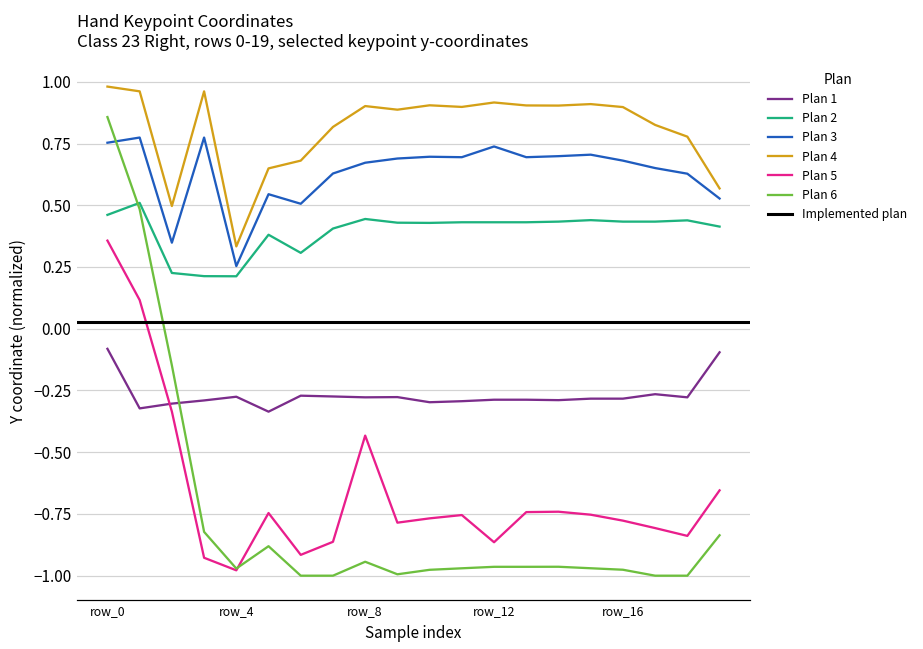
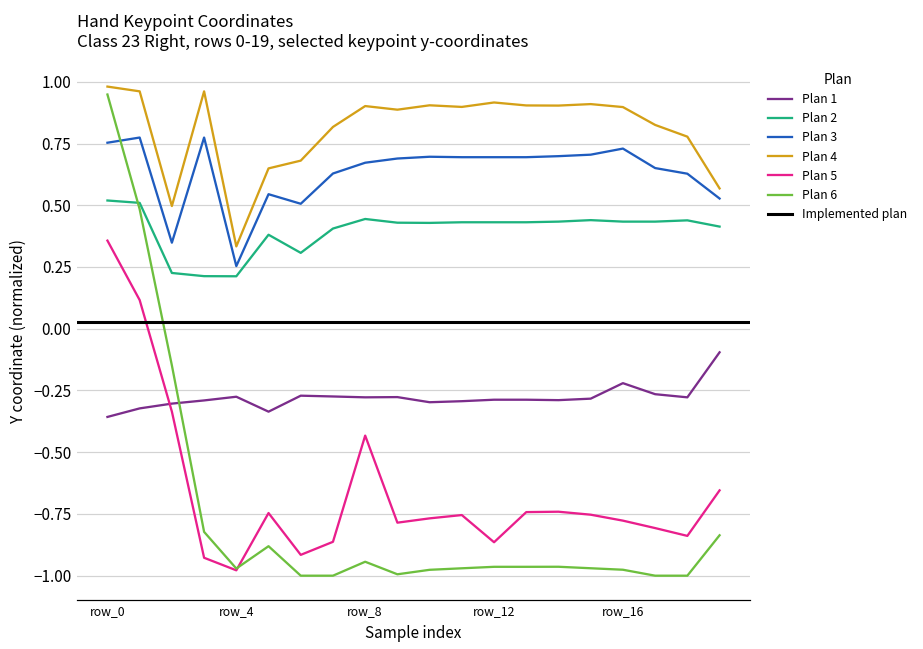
  {
    "Plan 1": {
-     "row_0": -0.08,
+     "row_0": -0.36,
      "row_4": -0.28,
      "row_8": -0.28,
      "row_12": -0.29,
-     "row_16": -0.28
+     "row_16": -0.22
    },
    "Plan 2": {
-     "row_0": 0.46,
+     "row_0": 0.52,
      "row_4": 0.21,
      "row_8": 0.44,
      "row_12": 0.43,
      "row_16": 0.43
    },
    "Plan 3": {
      "row_0": 0.75,
      "row_4": 0.25,
      "row_8": 0.67,
-     "row_12": 0.74,
-     "row_16": 0.68
+     "row_12": 0.69,
+     "row_16": 0.73
    },
    "Plan 4": {
      "row_0": 0.98,
      "row_4": 0.33,
      "row_8": 0.90,
      "row_12": 0.92,
      "row_16": 0.90
    },
    "Plan 5": {
      "row_0": 0.36,
      "row_8": -0.43,
      "row_12": -0.86,
      "row_16": -0.78
    },
    "Plan 6": {
-     "row_0": 0.86,
+     "row_0": 0.95,
      "row_8": -0.94,
      "row_12": -0.96,
      "row_16": -0.98
    }
  }
